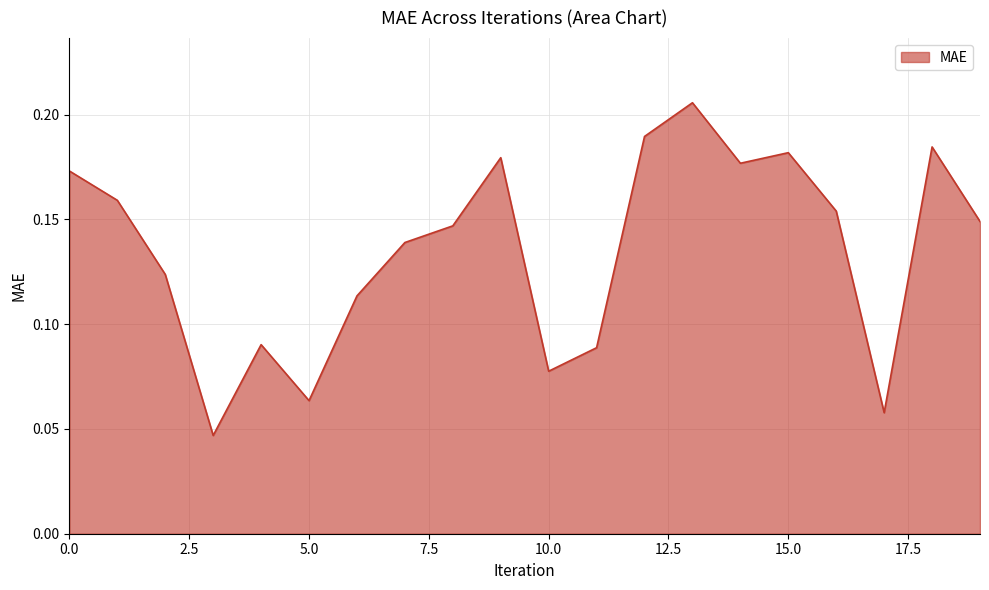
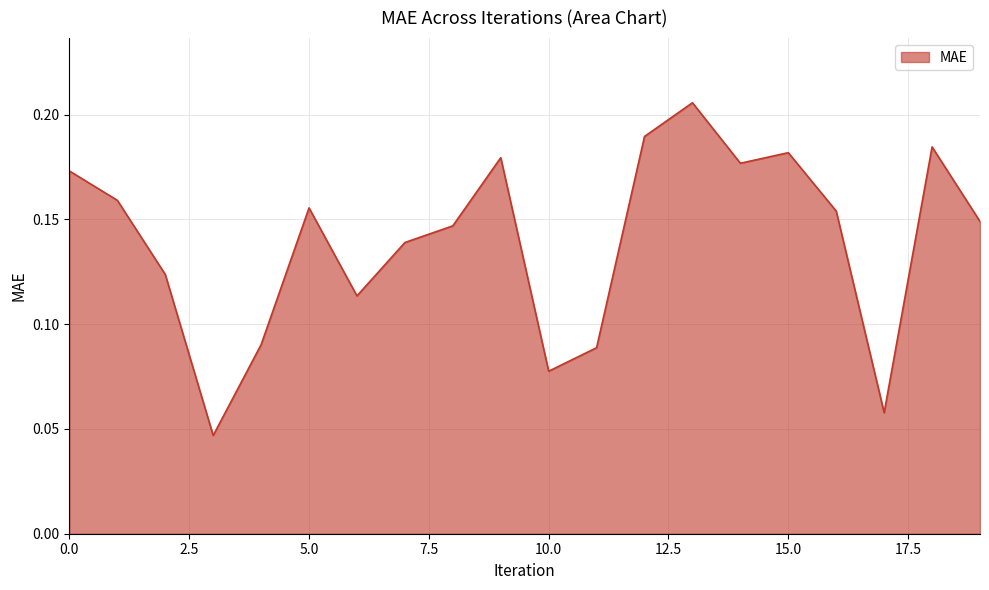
  {
    "0.0": 0.173,
-   "5.0": 0.064,
+   "5.0": 0.156,
    "10.0": 0.078,
    "15.0": 0.182
  }
